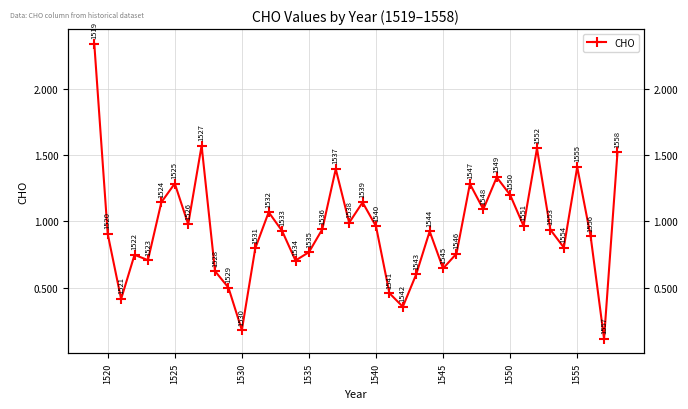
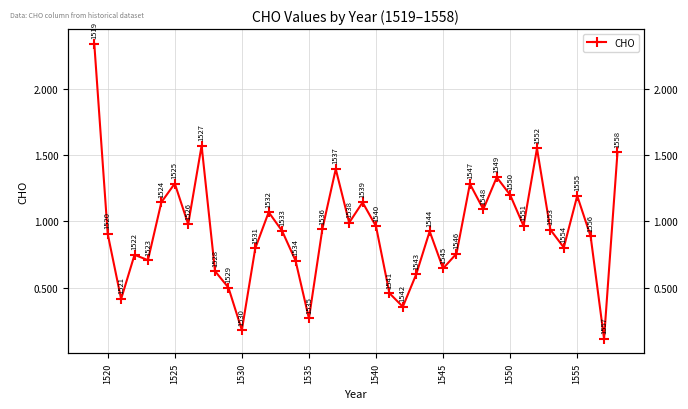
  {
-   "1535": 0.77,
-   "1555": 1.41
+   "1535": 0.27,
+   "1555": 1.19
  }
